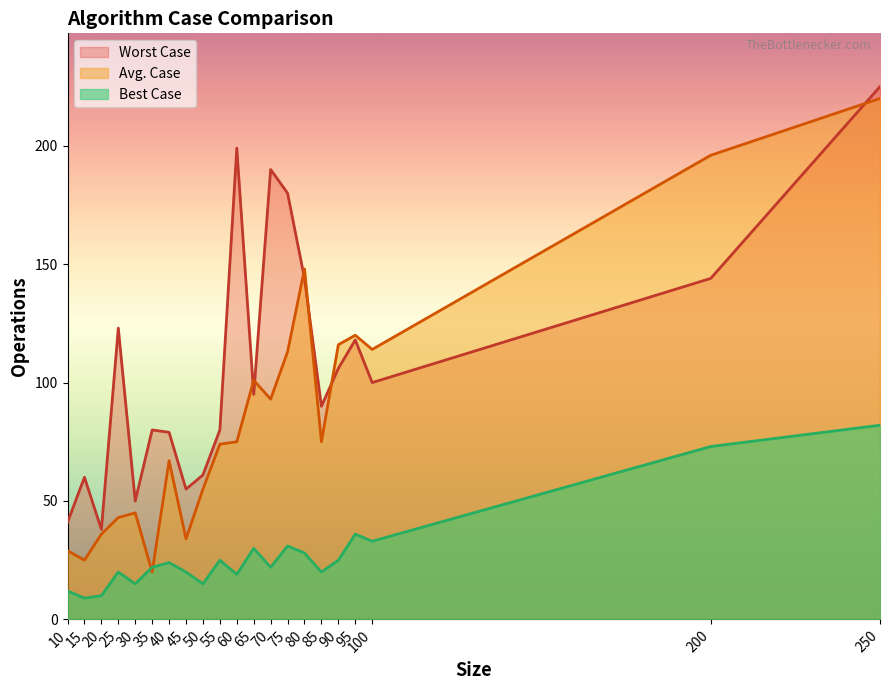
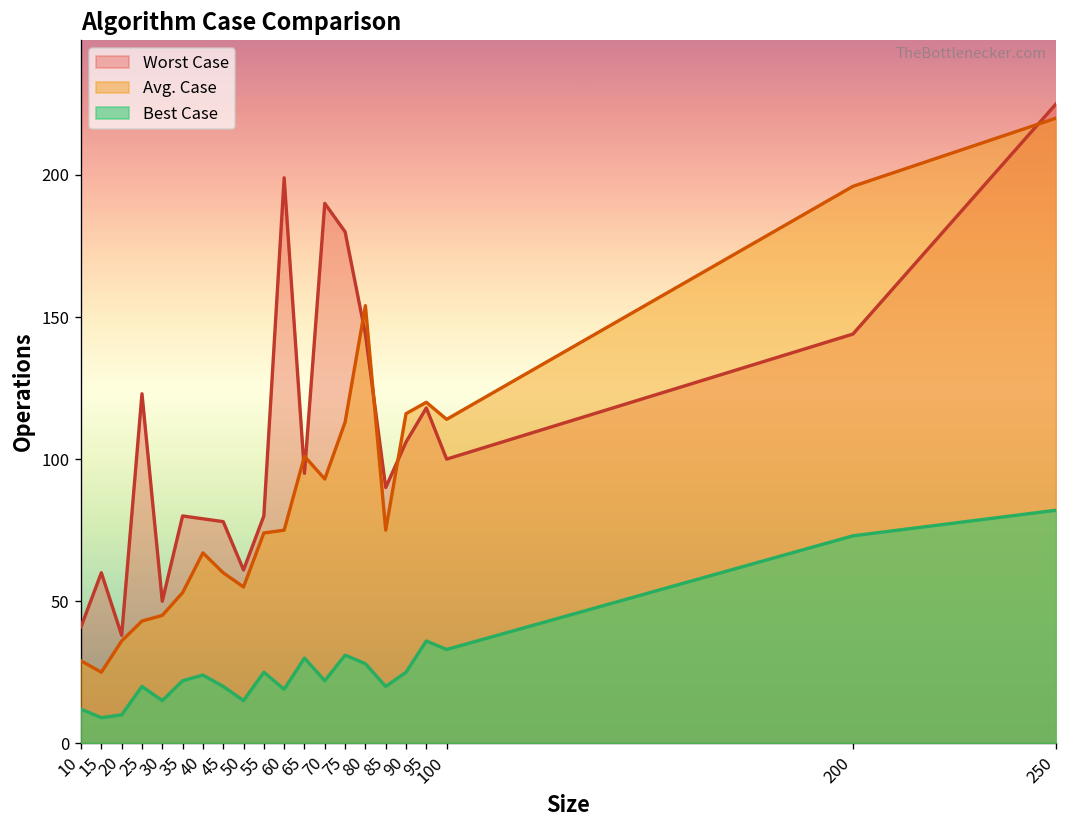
  {
    "Worst Case": {
      "10": 41,
      "15": 60,
      "20": 38,
      "25": 123,
      "30": 50,
      "35": 80,
      "40": 79,
-     "45": 55,
+     "45": 78,
      "50": 61,
      "55": 80,
      "60": 199,
      "65": 95,
      "70": 190,
      "75": 180,
      "80": 144,
      "85": 90,
      "90": 106,
      "95": 118,
      "100": 100,
      "200": 144,
      "250": 225
    },
    "Avg. Case": {
      "10": 29,
      "15": 25,
      "20": 36,
      "25": 43,
      "30": 45,
-     "35": 20,
+     "35": 53,
      "40": 67,
-     "45": 34,
+     "45": 60,
      "50": 55,
      "55": 74,
      "60": 75,
      "65": 101,
      "70": 93,
      "75": 113,
-     "80": 148,
+     "80": 154,
      "85": 75,
      "90": 116,
      "95": 120,
      "100": 114,
      "200": 196,
      "250": 220
    },
    "Best Case": {
      "10": 12,
      "15": 9,
      "20": 10,
      "25": 20,
      "30": 15,
      "35": 22,
      "40": 24,
      "45": 20,
      "50": 15,
      "55": 25,
      "60": 19,
      "65": 30,
      "70": 22,
      "75": 31,
      "80": 28,
      "85": 20,
      "90": 25,
      "95": 36,
      "100": 33,
      "200": 73,
      "250": 82
    }
  }
